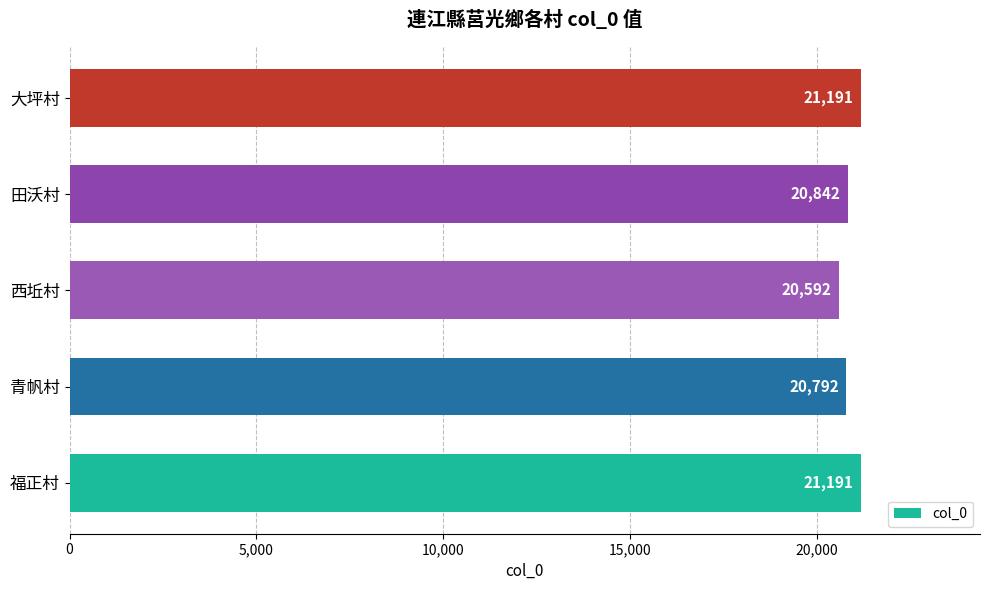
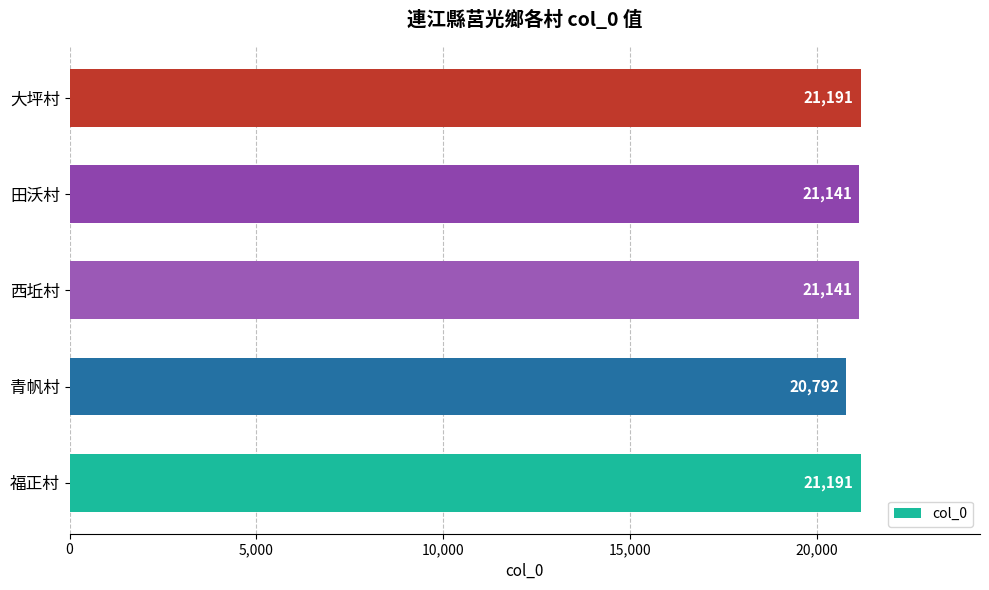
  {
    "大坪村": "21,191",
-   "田沃村": "20,842",
-   "西坵村": "20,592",
+   "田沃村": "21,141",
+   "西坵村": "21,141",
    "青帆村": "20,792",
    "福正村": "21,191"
  }
